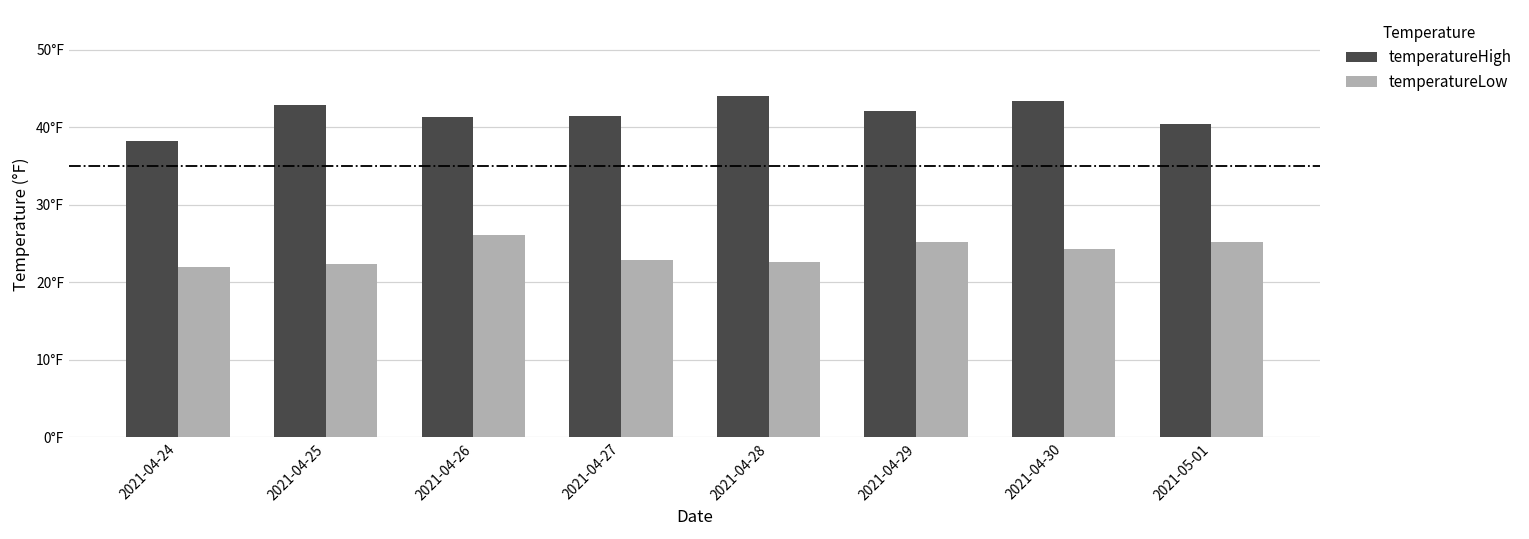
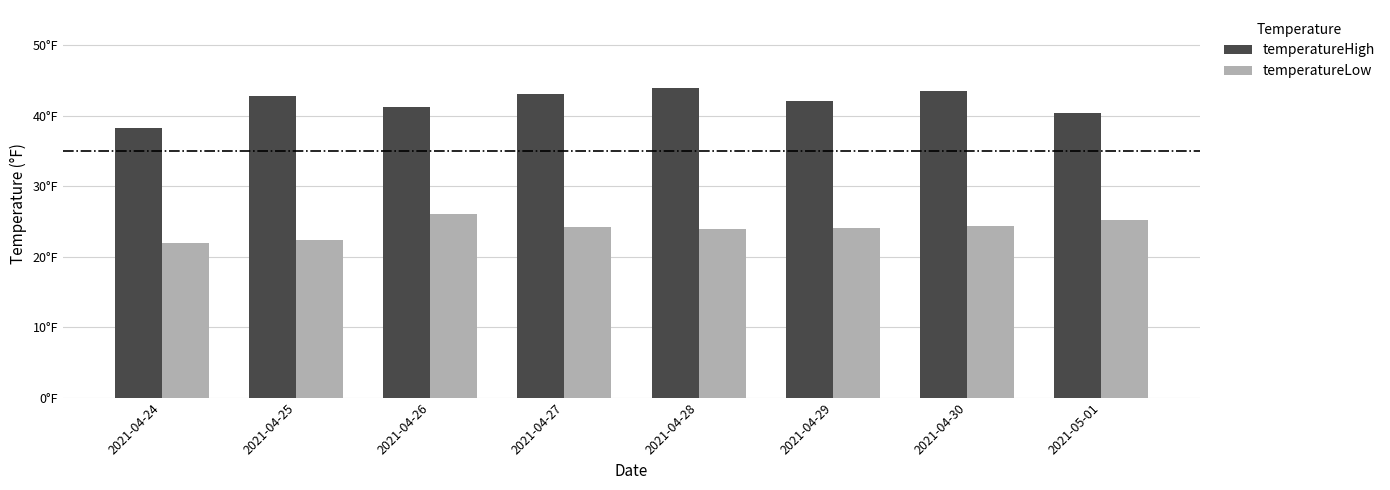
  {
    "temperatureHigh": {
      "2021-04-24": "38°F",
      "2021-04-25": "43°F",
      "2021-04-26": "41°F",
-     "2021-04-27": "41°F",
+     "2021-04-27": "43°F",
      "2021-04-28": "44°F",
      "2021-04-29": "42°F",
      "2021-04-30": "43°F",
      "2021-05-01": "40°F"
    },
    "temperatureLow": {
      "2021-04-24": "22°F",
      "2021-04-25": "22°F",
      "2021-04-26": "26°F",
-     "2021-04-27": "23°F",
-     "2021-04-28": "23°F",
-     "2021-04-29": "25°F",
+     "2021-04-27": "24°F",
+     "2021-04-28": "24°F",
+     "2021-04-29": "24°F",
      "2021-04-30": "24°F",
      "2021-05-01": "25°F"
    }
  }
